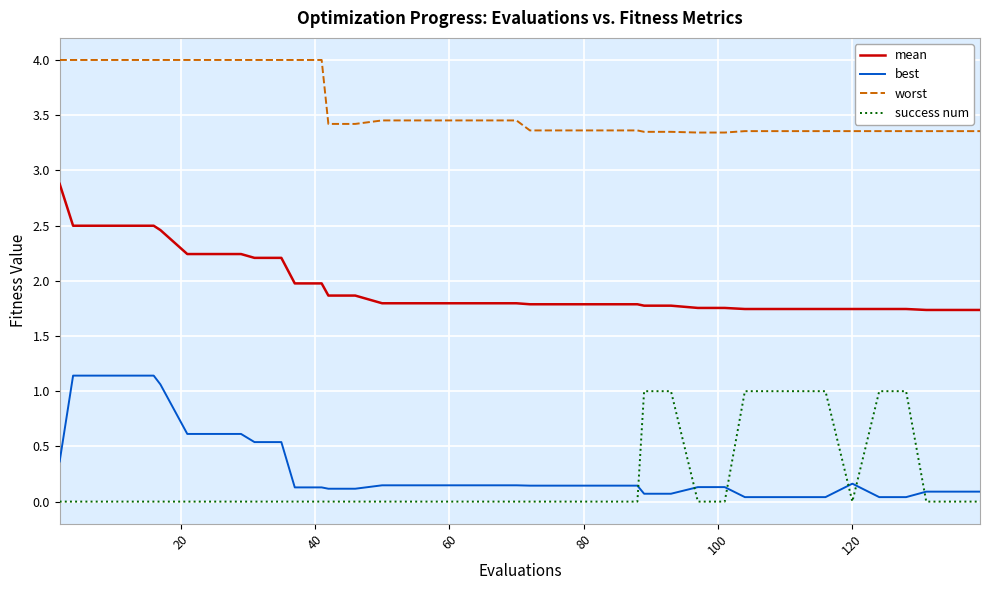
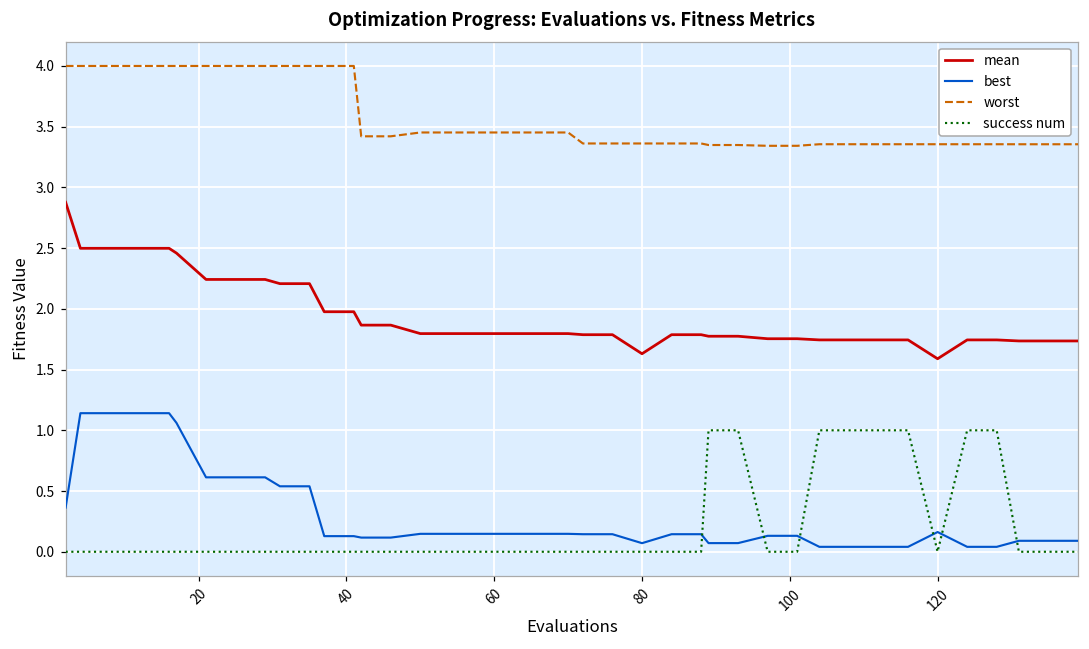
  {
    "mean": {
-     "80": 1.79,
-     "120": 1.74
+     "80": 1.63,
+     "120": 1.59
    },
    "best": {
-     "80": 0.14,
+     "80": 0.07,
      "120": 0.16
    },
    "worst": {
      "80": 3.36,
      "120": 3.36
    },
    "success num": {
      "80": 0.00,
      "120": 0.00
    }
  }
